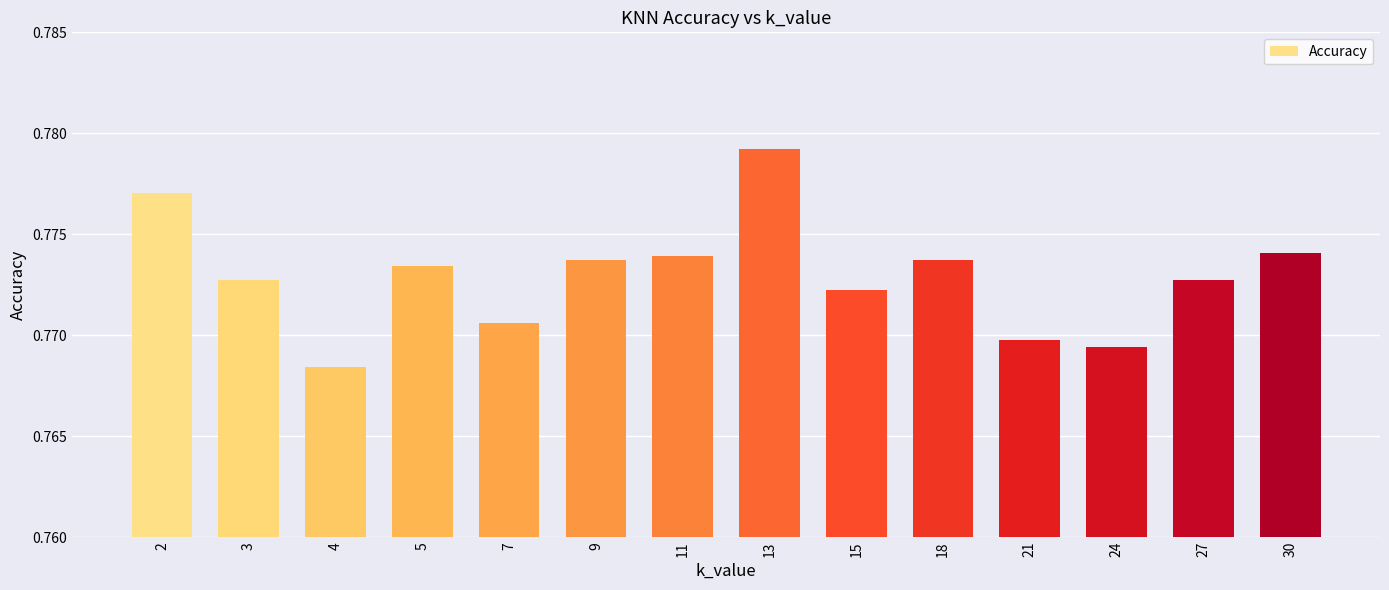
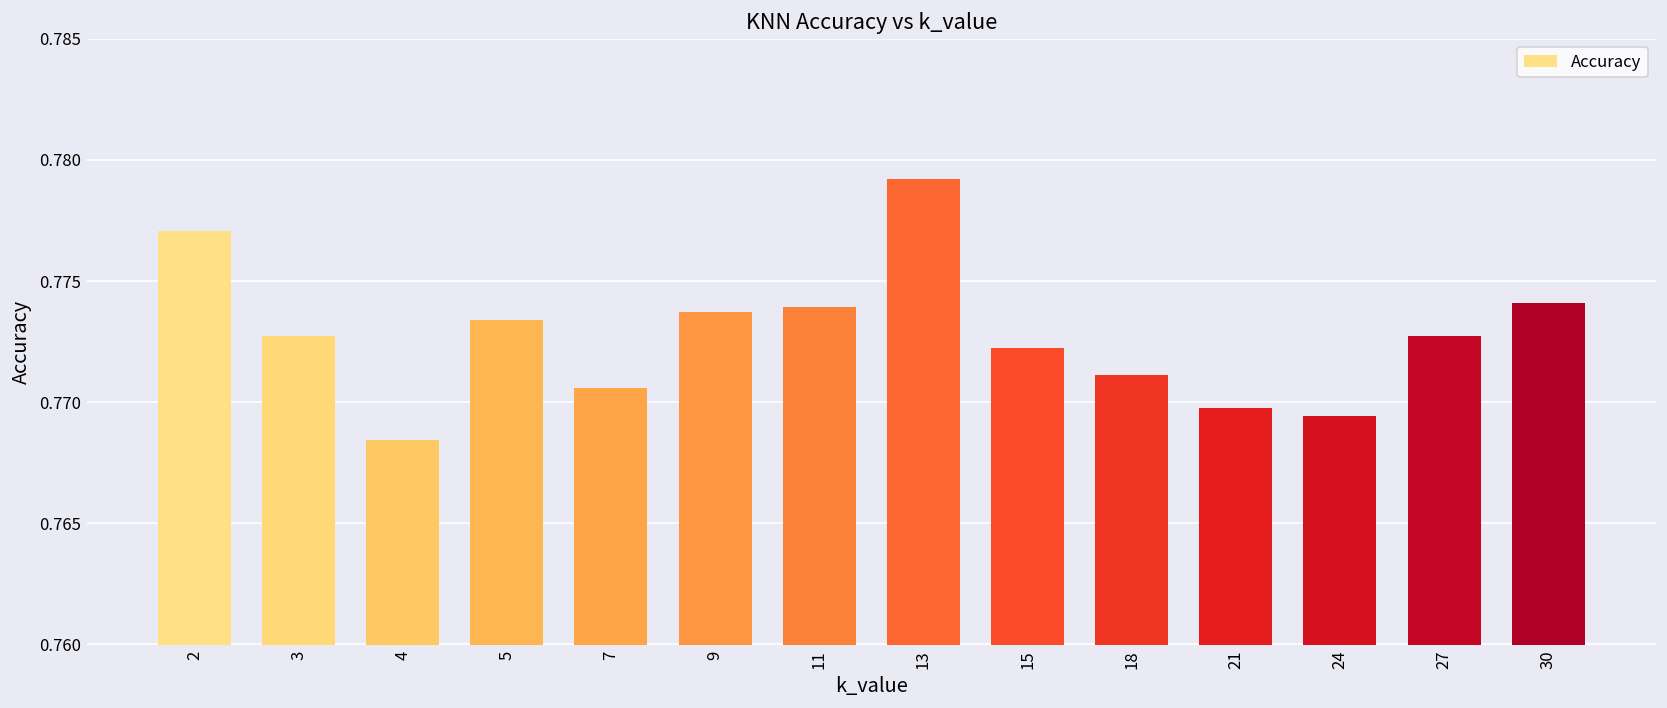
  {
    "2": 0.7771,
    "3": 0.7727,
    "4": 0.7684,
    "5": 0.7734,
    "7": 0.7706,
    "9": 0.7737,
    "11": 0.7739,
    "13": 0.7792,
    "15": 0.7723,
-   "18": 0.7737,
+   "18": 0.7711,
    "21": 0.7698,
    "24": 0.7694,
    "27": 0.7727,
    "30": 0.7741
  }
